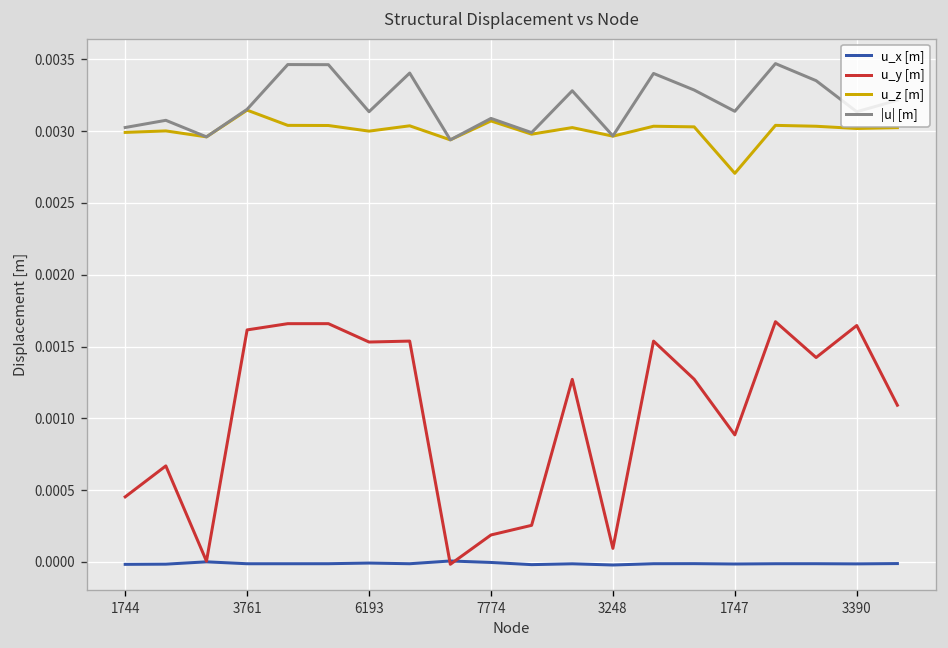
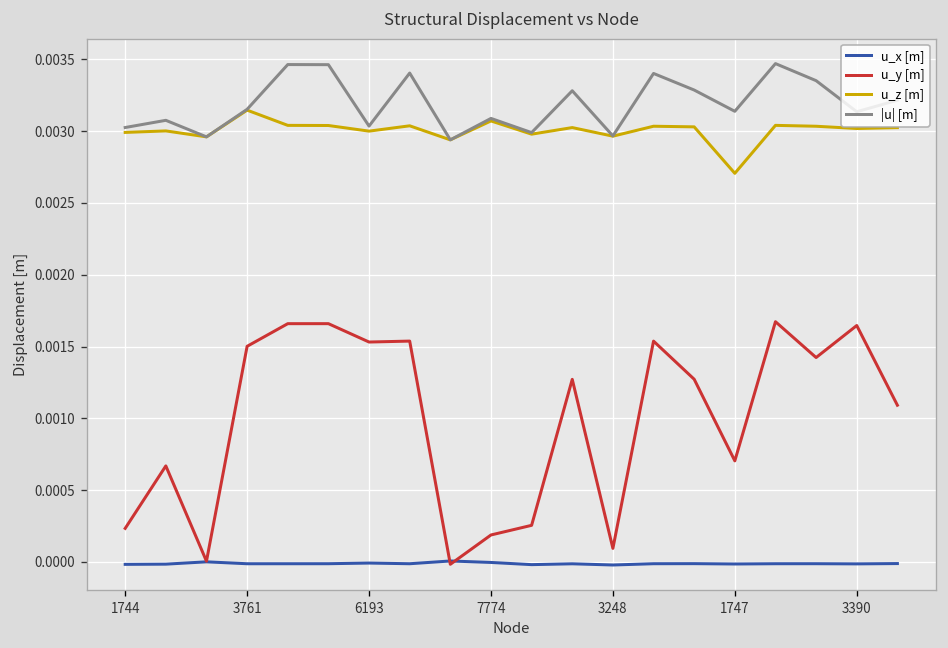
  {
    "u_x [m]": {
      "1744": -0.00002,
      "3761": -0.00001,
      "6193": -0.00001,
      "7774": 0.00000,
      "3248": -0.00002,
      "1747": -0.00001,
      "3390": -0.00001
    },
    "u_y [m]": {
-     "1744": 0.00045,
-     "3761": 0.00162,
+     "1744": 0.00023,
+     "3761": 0.00150,
      "6193": 0.00153,
      "7774": 0.00019,
      "3248": 0.00009,
-     "1747": 0.00088,
+     "1747": 0.00070,
      "3390": 0.00165
    },
    "u_z [m]": {
      "1744": 0.00299,
      "6193": 0.00300,
      "1747": 0.00271,
      "3390": 0.00302
    },
    "|u| [m]": {
      "1744": 0.00303,
-     "6193": 0.00314,
+     "6193": 0.00304,
      "1747": 0.00314
    }
  }
